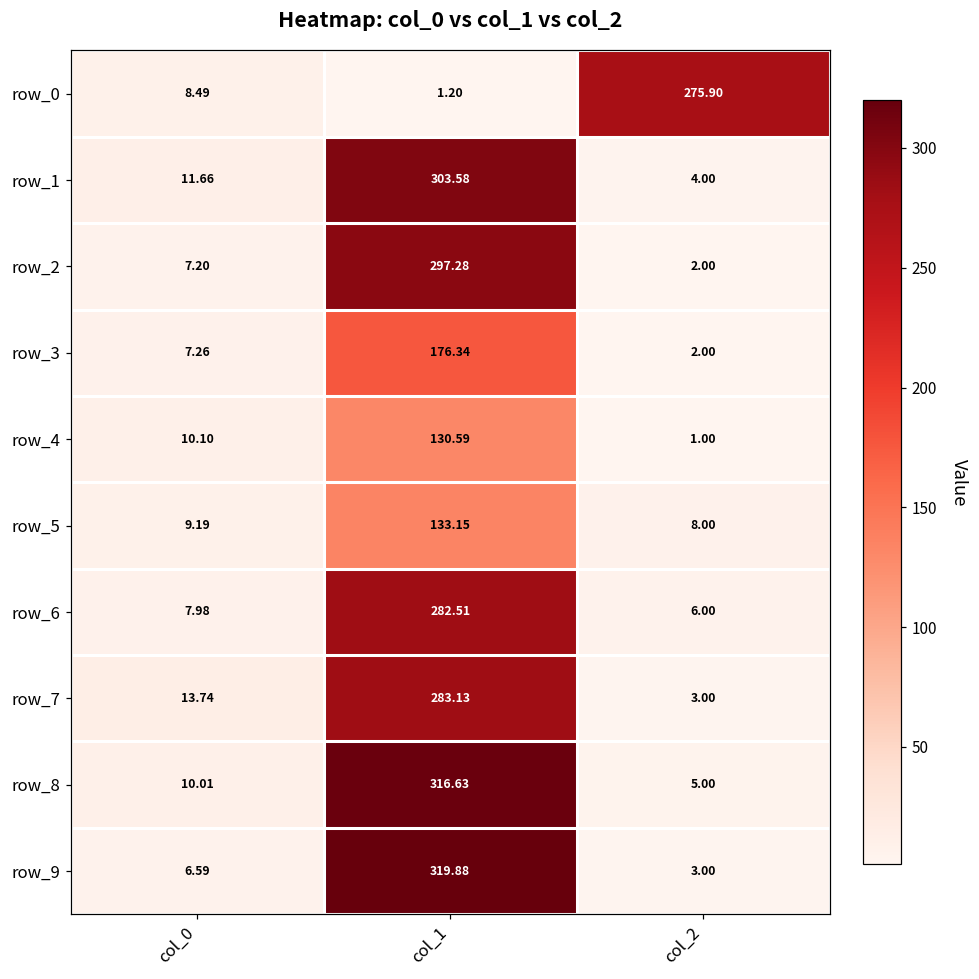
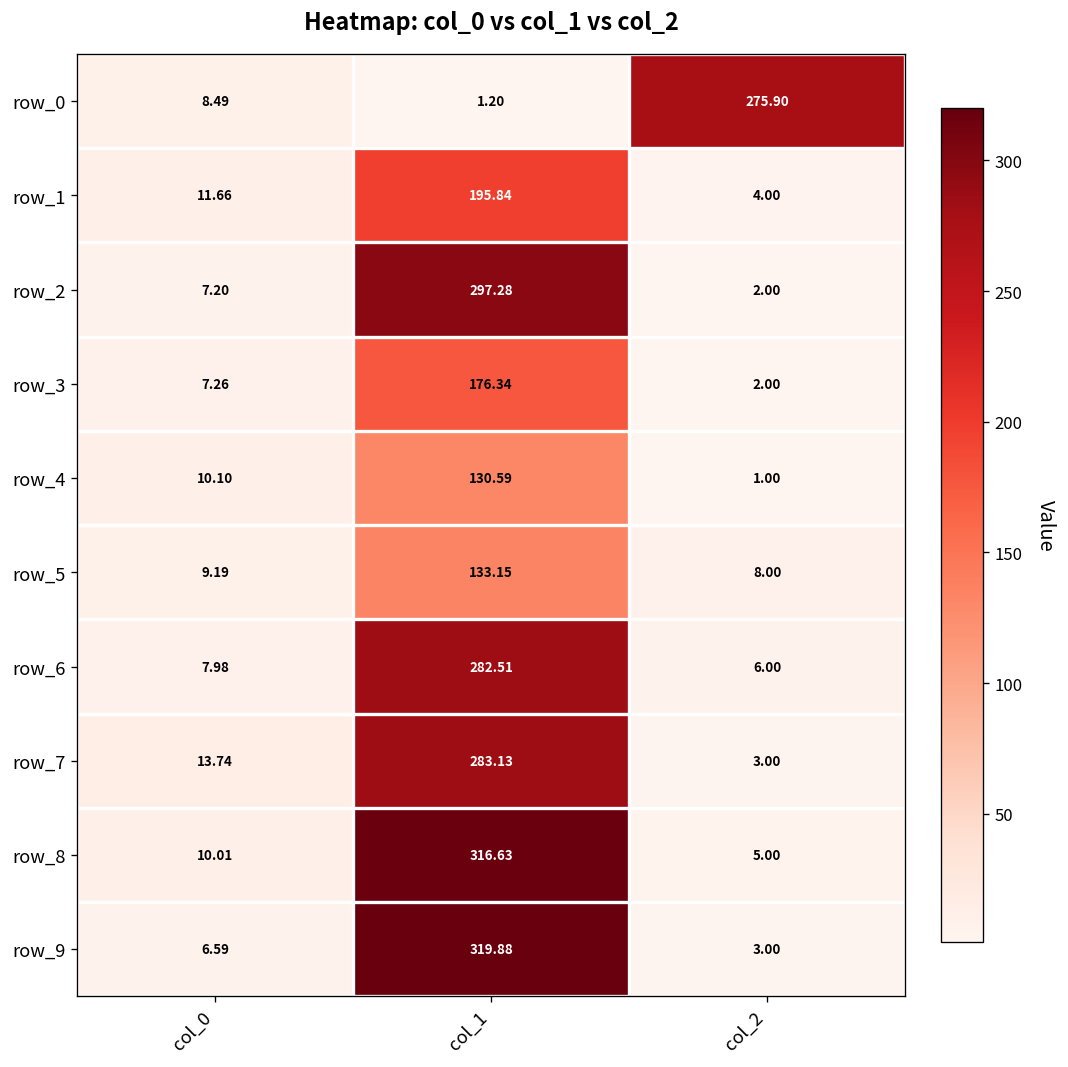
  {
    "row_0": {
      "col_0": 8.49,
      "col_1": 1.20,
      "col_2": 275.90
    },
    "row_1": {
      "col_0": 11.66,
-     "col_1": 303.58,
+     "col_1": 195.84,
      "col_2": 4.00
    },
    "row_2": {
      "col_0": 7.20,
      "col_1": 297.28,
      "col_2": 2.00
    },
    "row_3": {
      "col_0": 7.26,
      "col_1": 176.34,
      "col_2": 2.00
    },
    "row_4": {
      "col_0": 10.10,
      "col_1": 130.59,
      "col_2": 1.00
    },
    "row_5": {
      "col_0": 9.19,
      "col_1": 133.15,
      "col_2": 8.00
    },
    "row_6": {
      "col_0": 7.98,
      "col_1": 282.51,
      "col_2": 6.00
    },
    "row_7": {
      "col_0": 13.74,
      "col_1": 283.13,
      "col_2": 3.00
    },
    "row_8": {
      "col_0": 10.01,
      "col_1": 316.63,
      "col_2": 5.00
    },
    "row_9": {
      "col_0": 6.59,
      "col_1": 319.88,
      "col_2": 3.00
    }
  }
